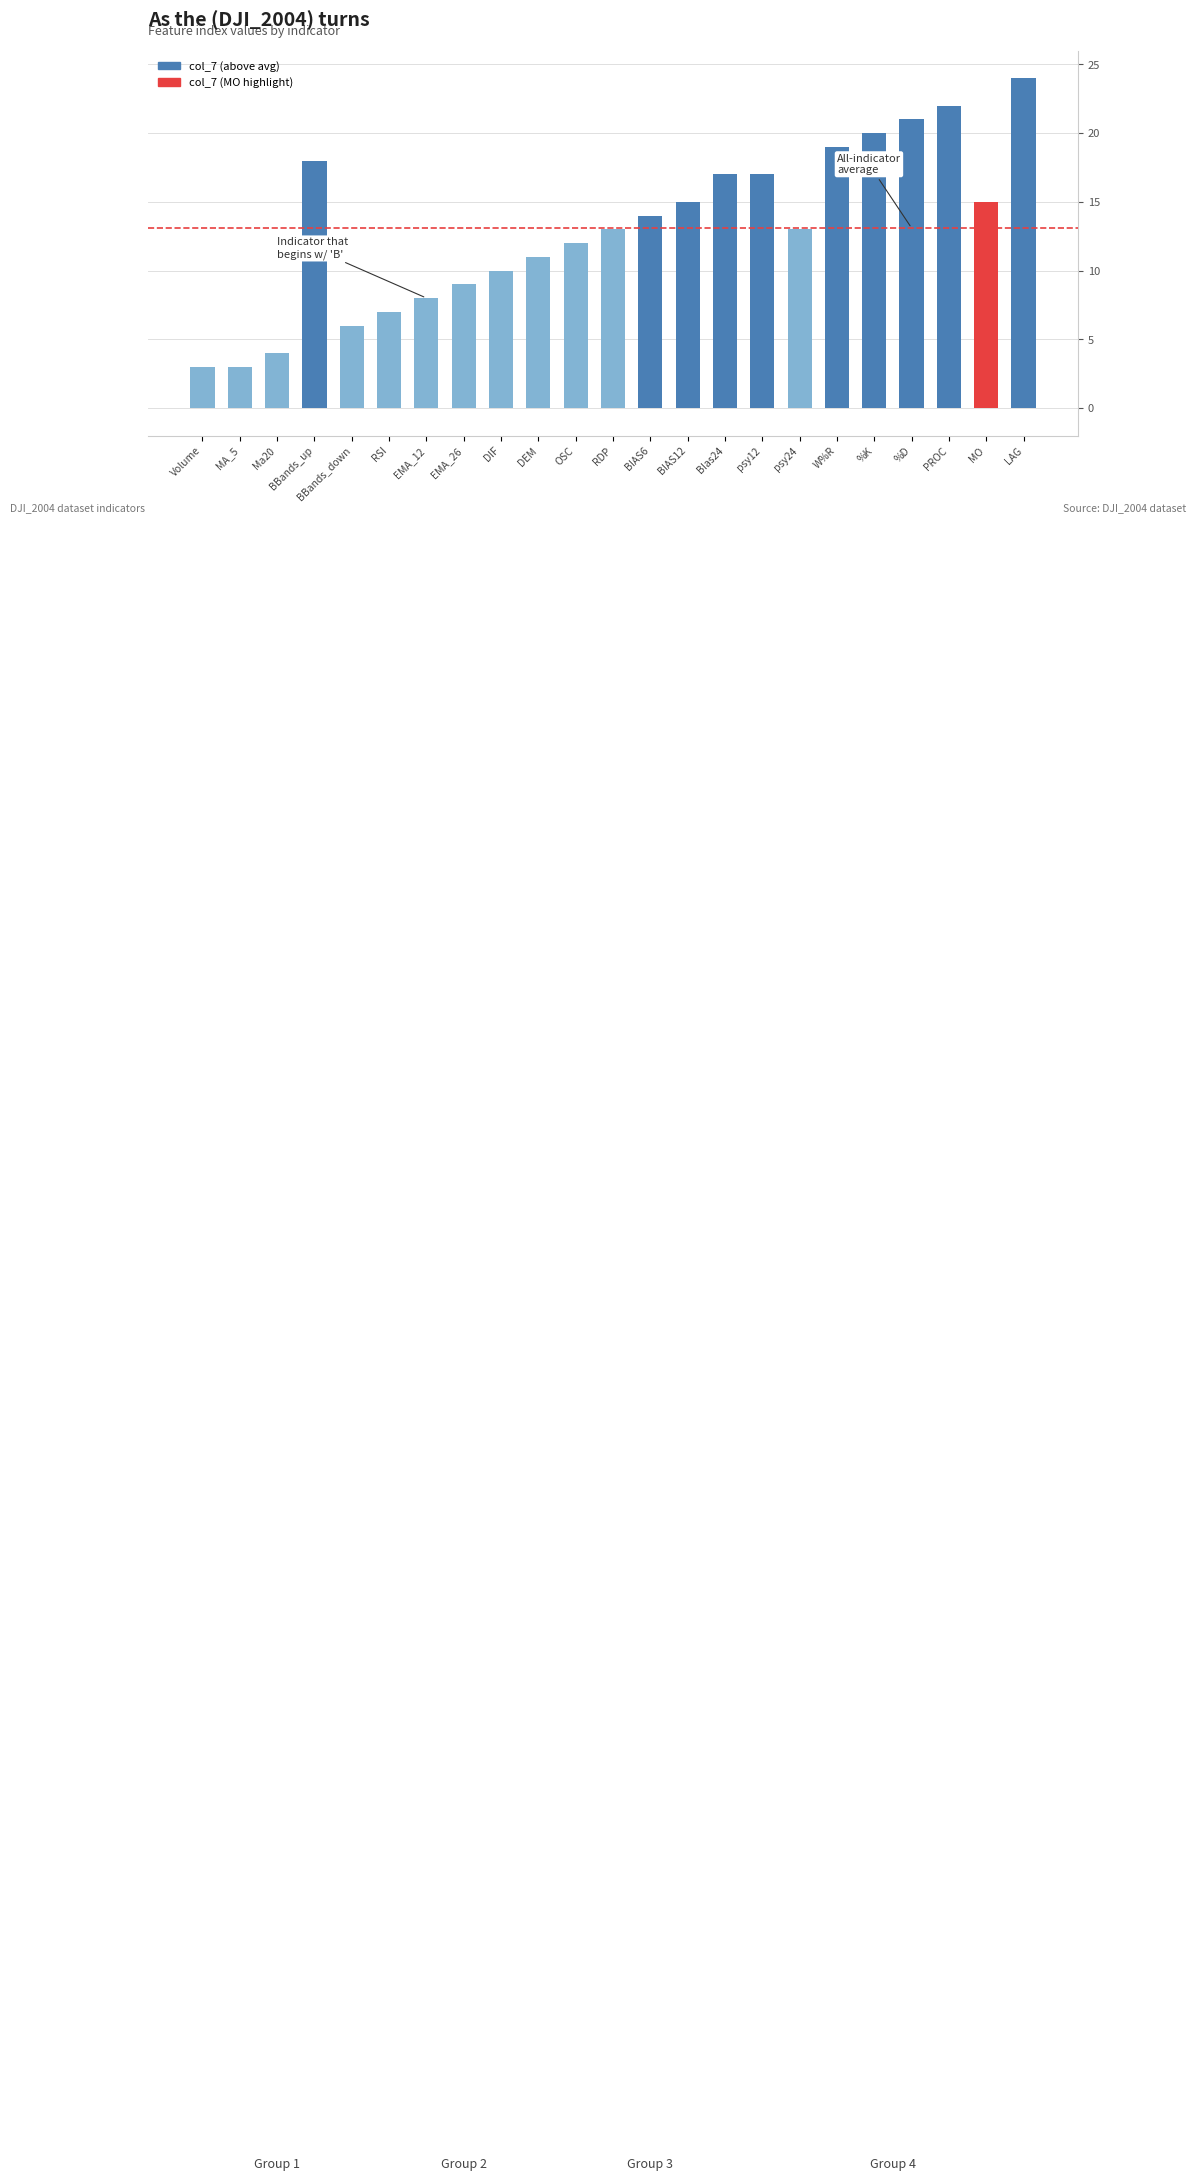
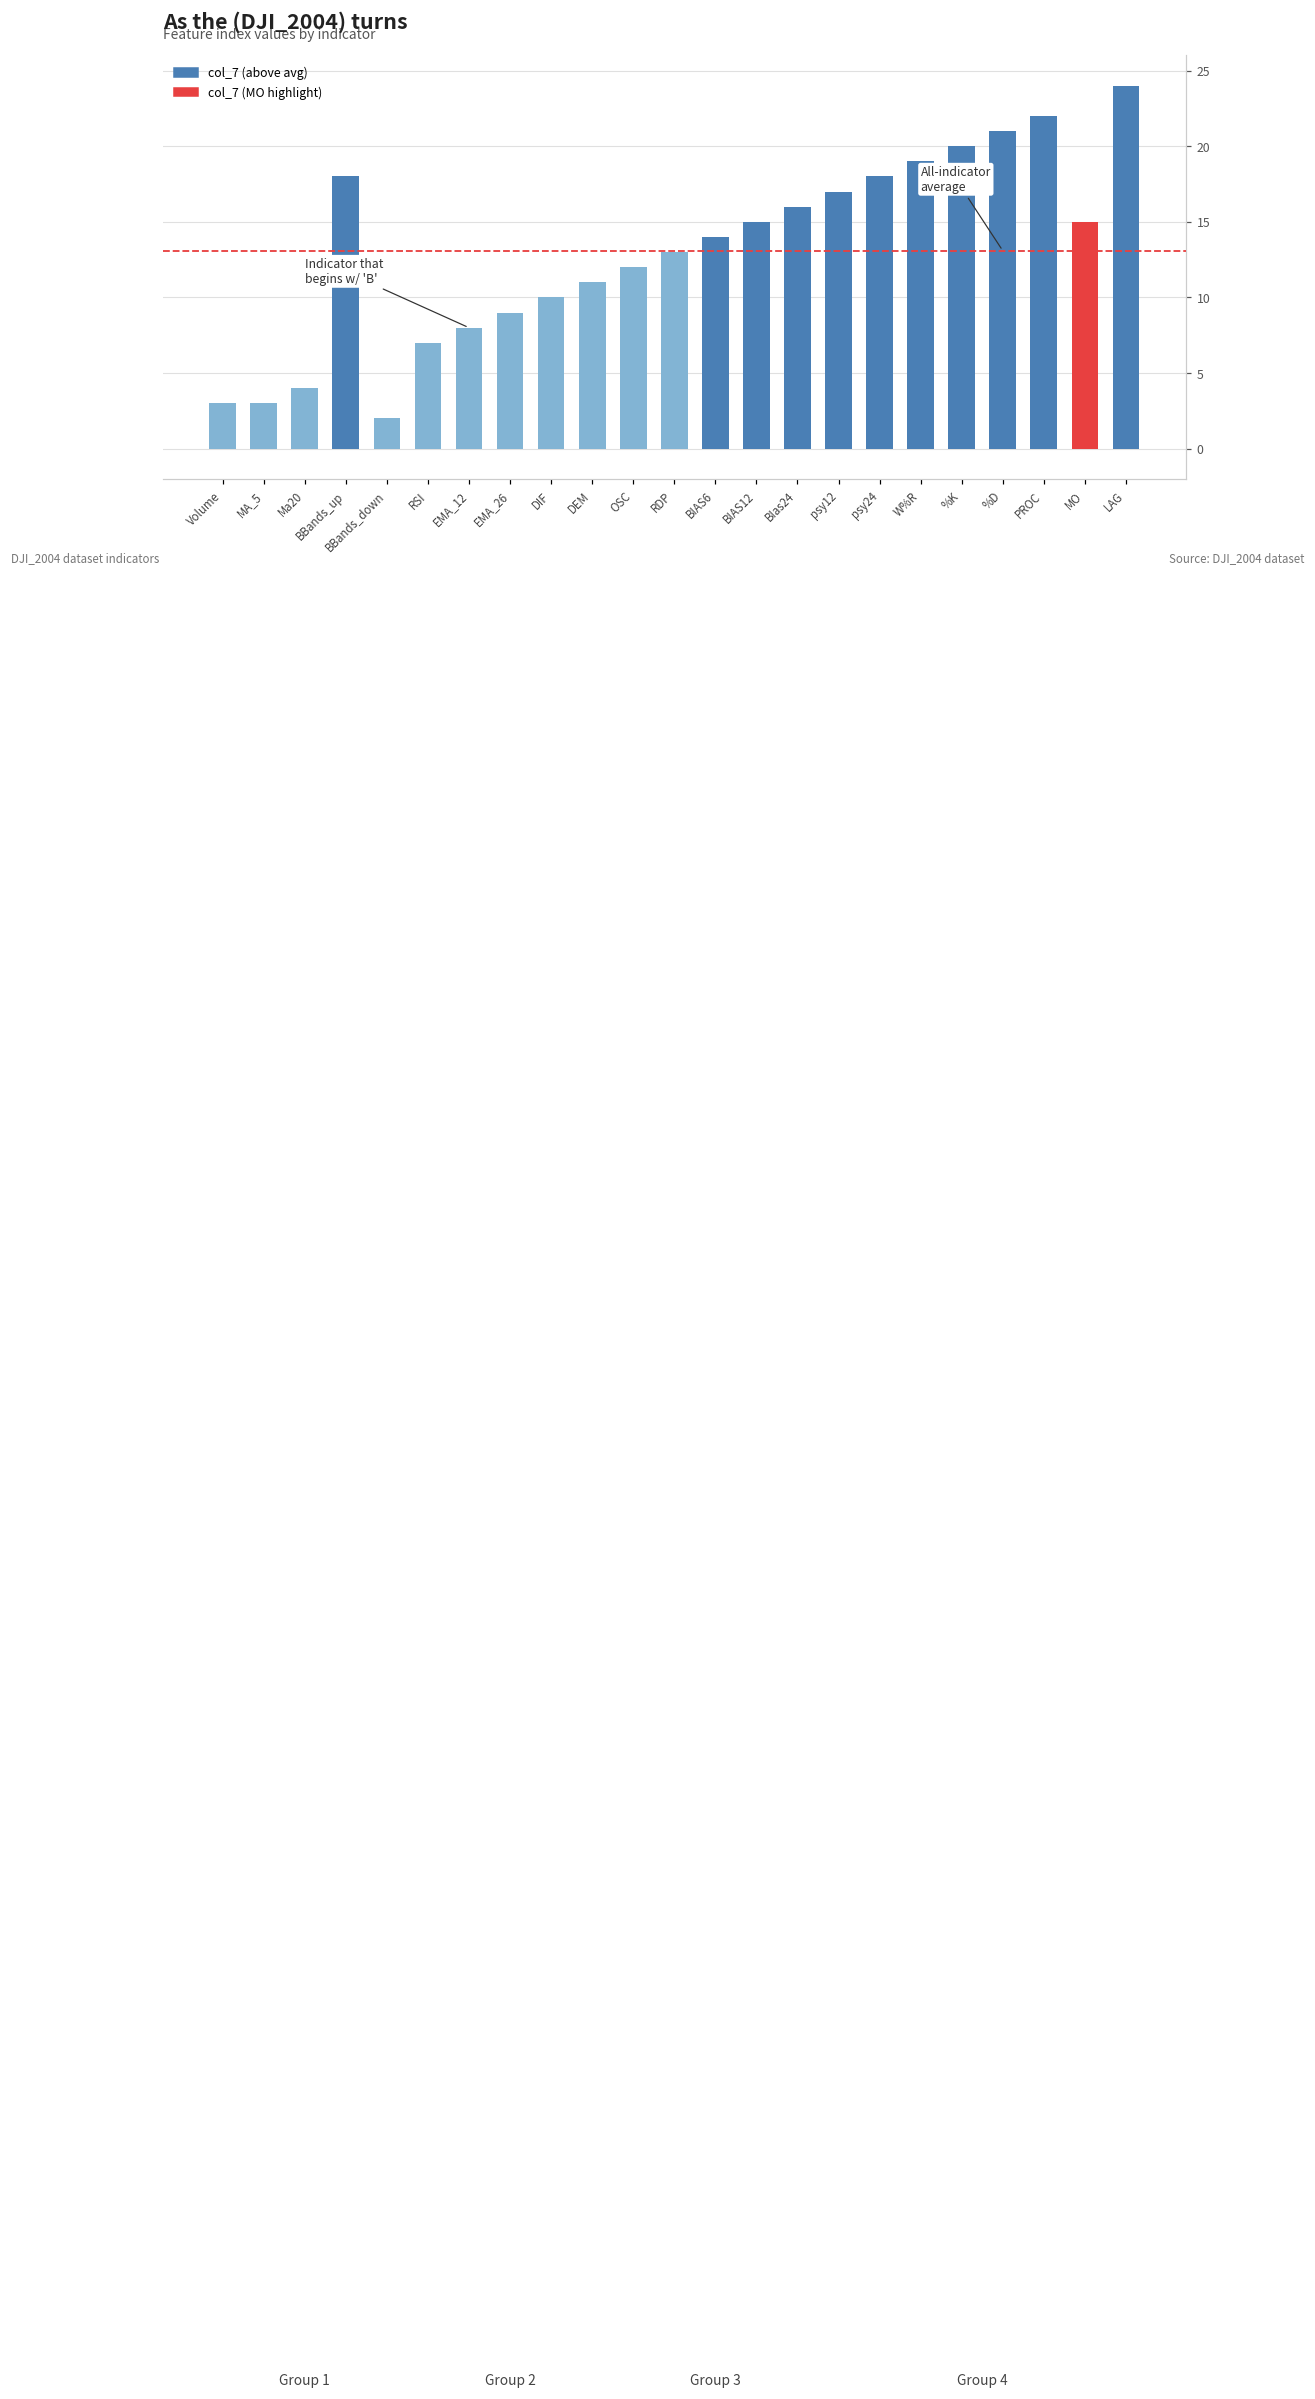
  {
    "Volume": 3,
    "MA_5": 3,
    "Ma20": 4,
    "BBands_up": 18,
-   "BBands_down": 6,
+   "BBands_down": 2,
    "RSI": 7,
    "EMA_12": 8,
    "EMA_26": 9,
    "DIF": 10,
    "DEM": 11,
    "OSC": 12,
    "RDP": 13,
    "BIAS6": 14,
    "BIAS12": 15,
-   "BIas24": 17,
+   "BIas24": 16,
    "psy12": 17,
-   "psy24": 13,
+   "psy24": 18,
    "W%R": 19,
    "%K": 20,
    "%D": 21,
    "PROC": 22,
    "MO": 15,
    "LAG": 24
  }
